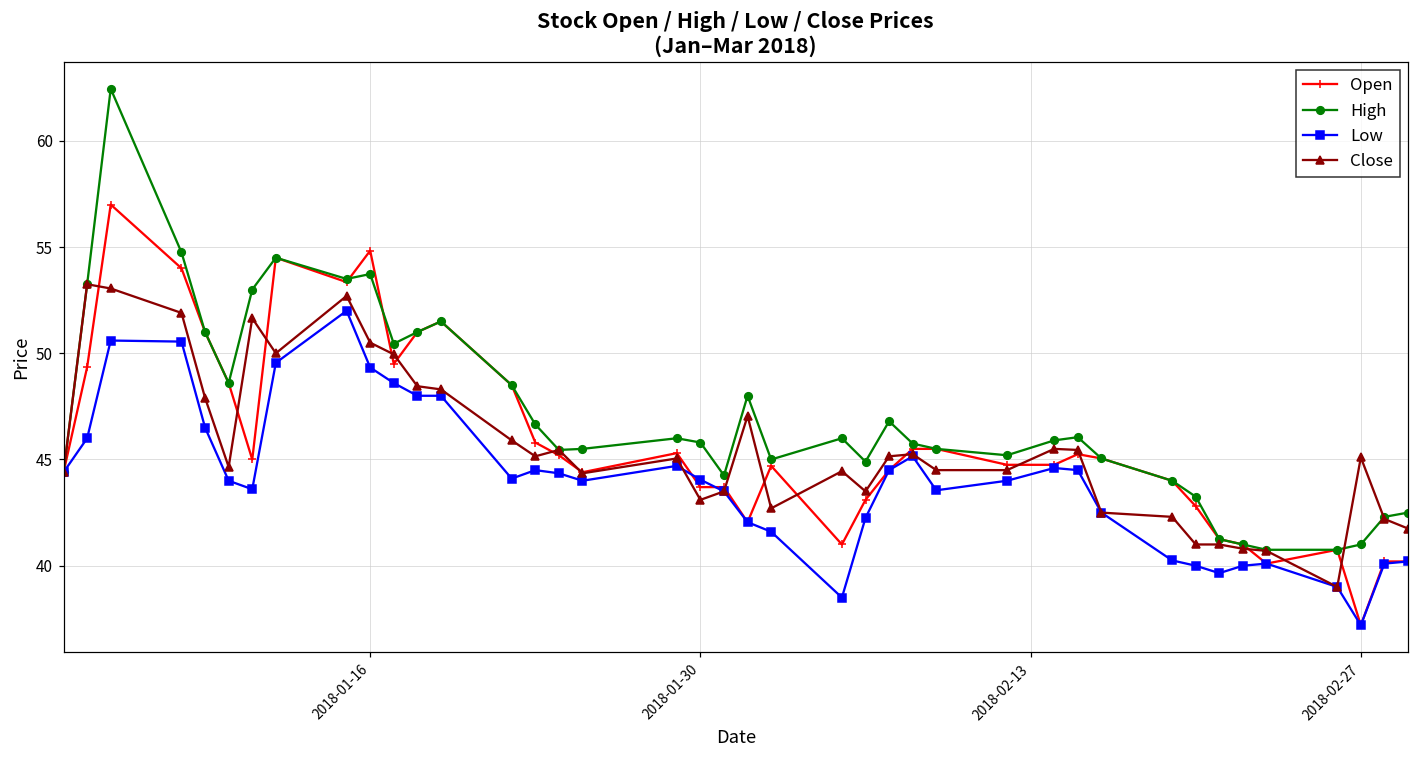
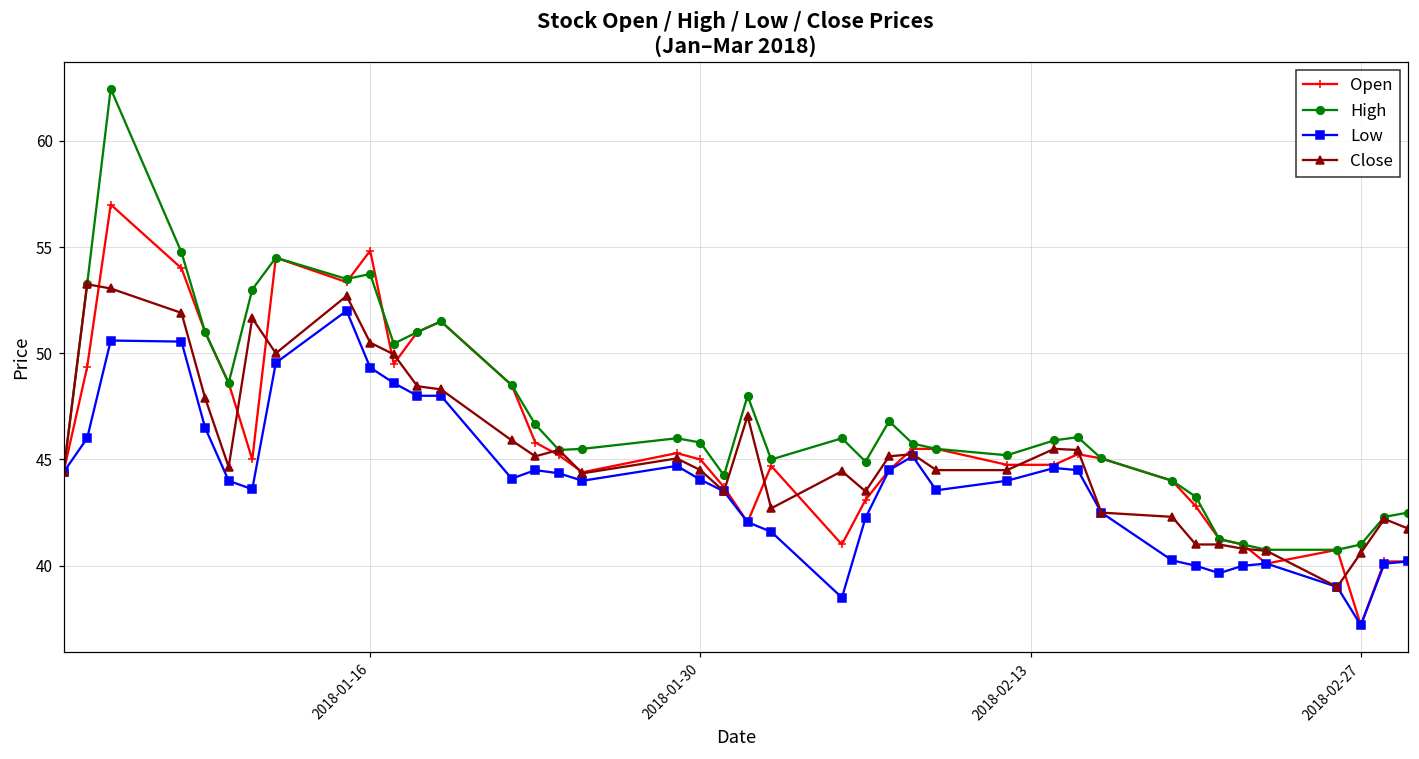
  {
    "Open": {
      "2018-01-16": 54.8,
-     "2018-01-30": 43.7
+     "2018-01-30": 45.0
    },
    "High": {
      "2018-01-16": 53.7,
      "2018-01-30": 45.8,
      "2018-02-27": 41.0
    },
    "Low": {
      "2018-01-16": 49.3,
      "2018-01-30": 44.1
    },
    "Close": {
      "2018-01-16": 50.5,
-     "2018-01-30": 43.1,
-     "2018-02-27": 45.1
+     "2018-01-30": 44.5,
+     "2018-02-27": 40.6
    }
  }
